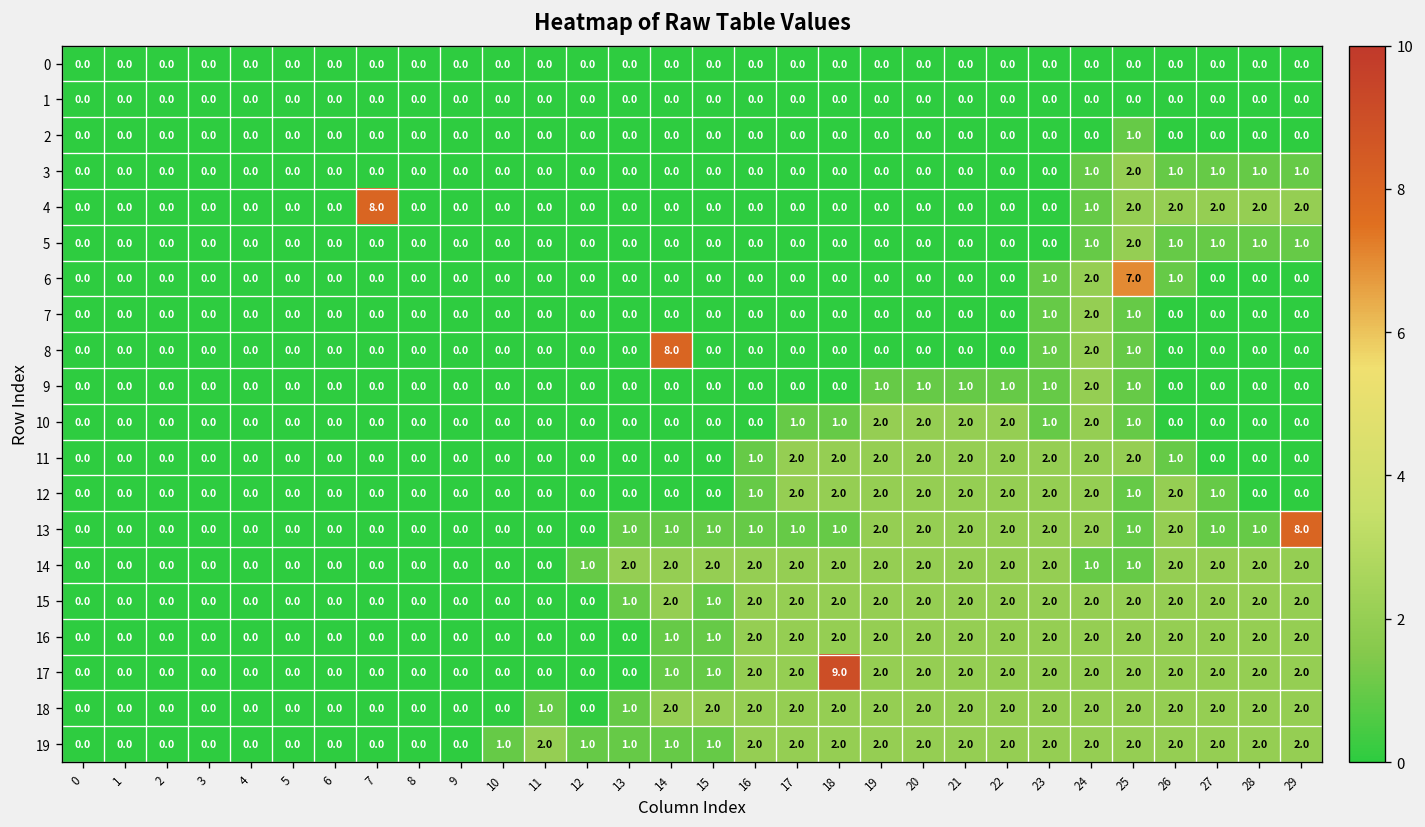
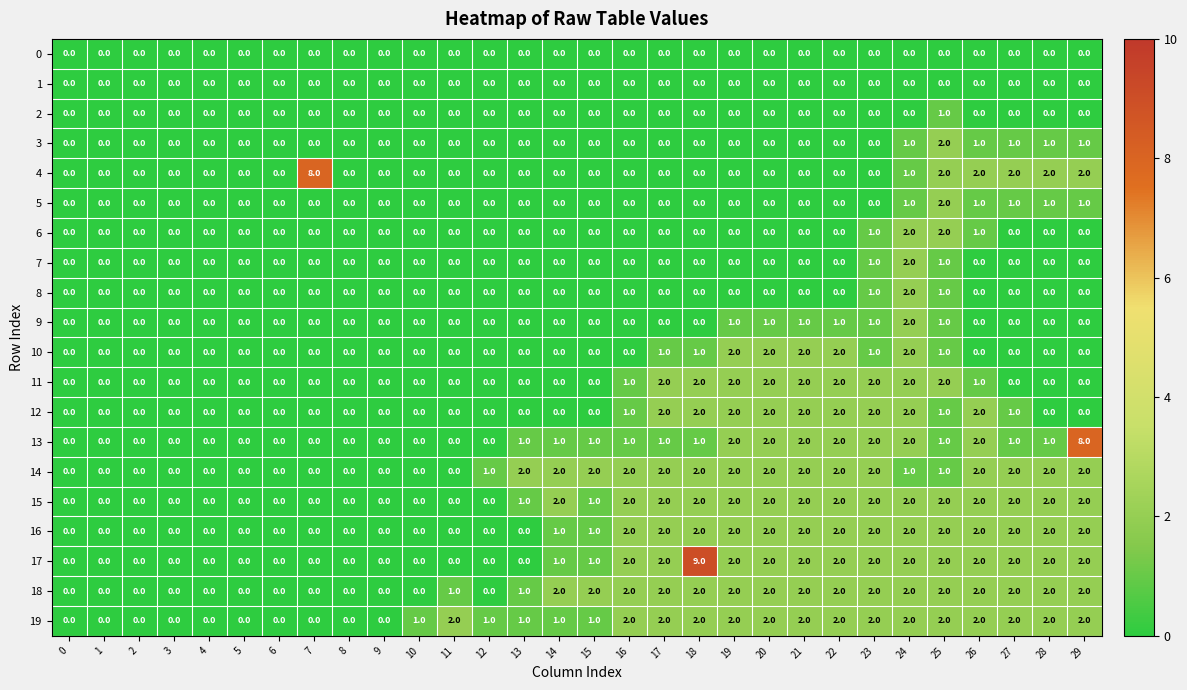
  {
    "6": {
      "0": 0.0,
      "1": 0.0,
      "2": 0.0,
      "3": 0.0,
      "4": 0.0,
      "5": 0.0,
      "6": 0.0,
      "7": 0.0,
      "8": 0.0,
      "9": 0.0,
      "10": 0.0,
      "11": 0.0,
      "12": 0.0,
      "13": 0.0,
      "14": 0.0,
      "15": 0.0,
      "16": 0.0,
      "17": 0.0,
      "18": 0.0,
      "19": 0.0,
      "20": 0.0,
      "21": 0.0,
      "22": 0.0,
      "23": 1.0,
      "24": 2.0,
-     "25": 7.0,
+     "25": 2.0,
      "26": 1.0,
      "27": 0.0,
      "28": 0.0,
      "29": 0.0
    },
    "8": {
      "0": 0.0,
      "1": 0.0,
      "2": 0.0,
      "3": 0.0,
      "4": 0.0,
      "5": 0.0,
      "6": 0.0,
      "7": 0.0,
      "8": 0.0,
      "9": 0.0,
      "10": 0.0,
      "11": 0.0,
      "12": 0.0,
      "13": 0.0,
-     "14": 8.0,
+     "14": 0.0,
      "15": 0.0,
      "16": 0.0,
      "17": 0.0,
      "18": 0.0,
      "19": 0.0,
      "20": 0.0,
      "21": 0.0,
      "22": 0.0,
      "23": 1.0,
      "24": 2.0,
      "25": 1.0,
      "26": 0.0,
      "27": 0.0,
      "28": 0.0,
      "29": 0.0
    }
  }
